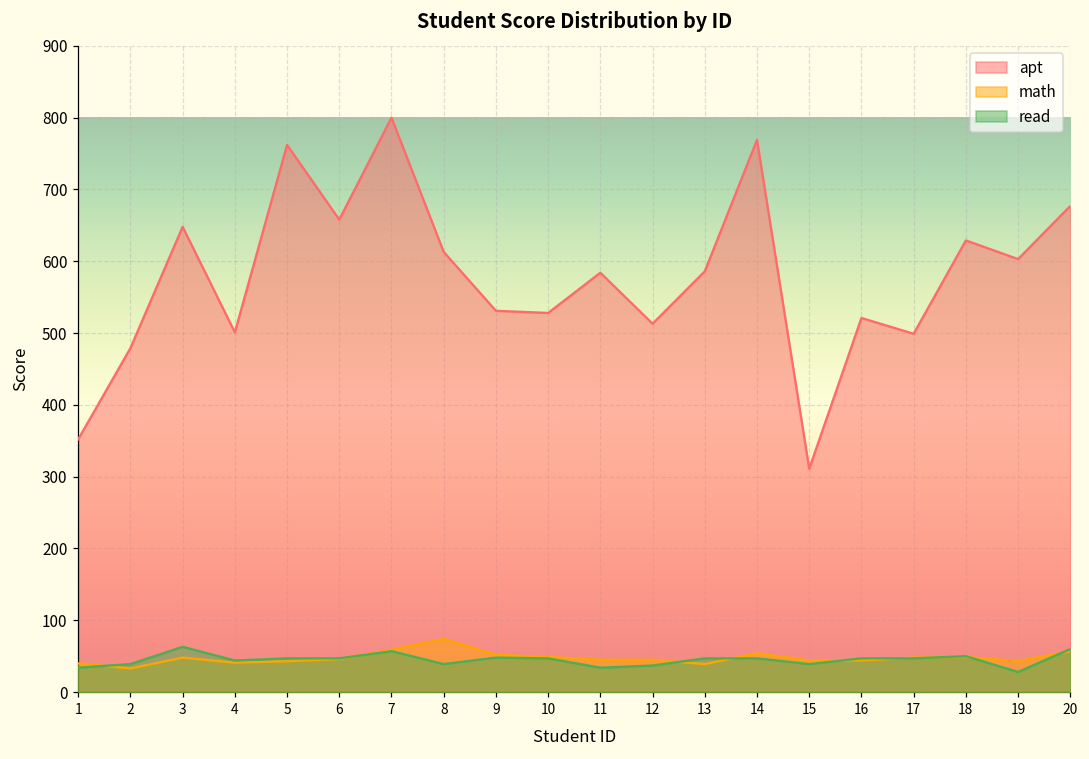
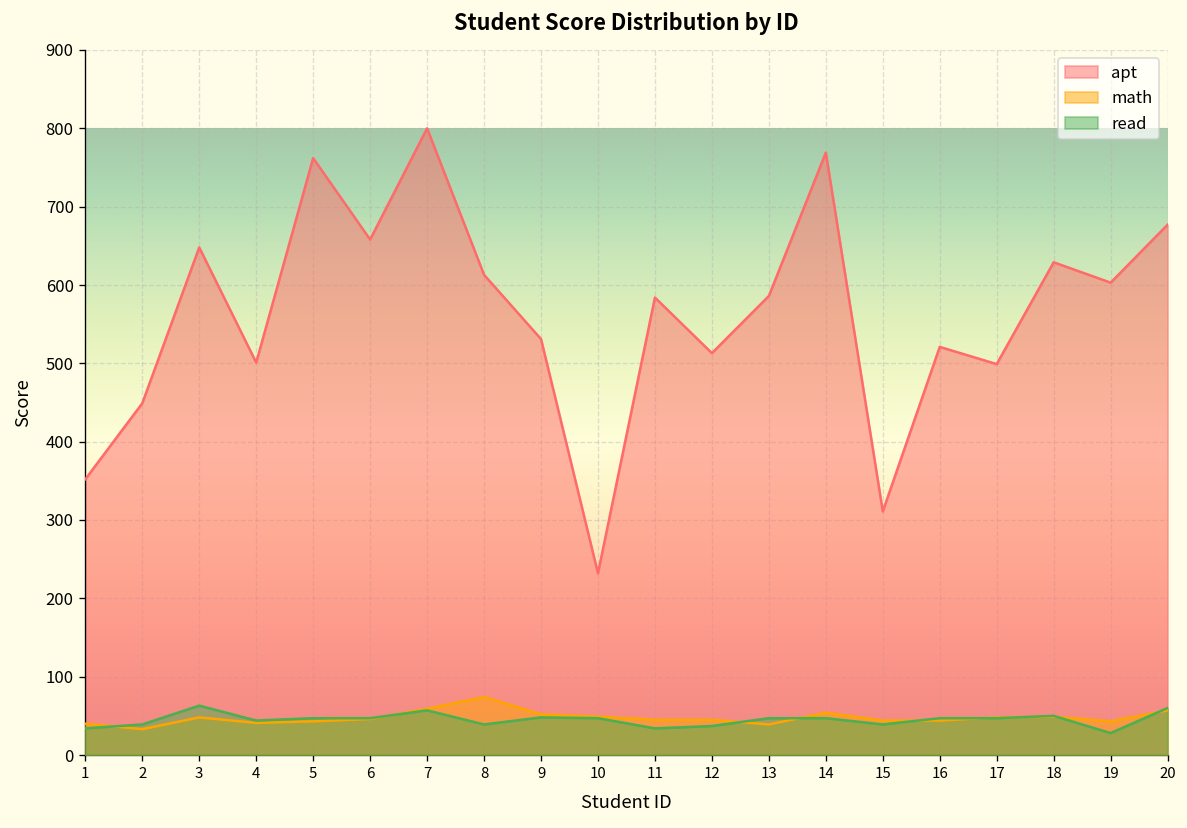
  {
    "apt": {
      "1": 350,
-     "2": 480,
+     "2": 450,
      "3": 650,
      "4": 500,
      "5": 760,
      "6": 660,
      "7": 800,
      "8": 610,
      "9": 530,
-     "10": 530,
+     "10": 230,
      "11": 580,
      "12": 510,
      "13": 590,
      "14": 770,
      "15": 310,
      "16": 520,
      "17": 500,
      "18": 630,
      "19": 600,
      "20": 680
    },
    "math": {
      "1": 40,
      "2": 30,
      "3": 50,
      "5": 40,
      "8": 70,
      "9": 50,
      "11": 50,
      "12": 50,
      "13": 40,
      "14": 50,
      "15": 40,
      "19": 40
    },
    "read": {
      "1": 30,
      "2": 40,
      "3": 60,
      "5": 50,
      "8": 40,
      "9": 50,
      "11": 30,
      "12": 40,
      "13": 50,
      "14": 50,
      "15": 40,
      "19": 30
    }
  }
